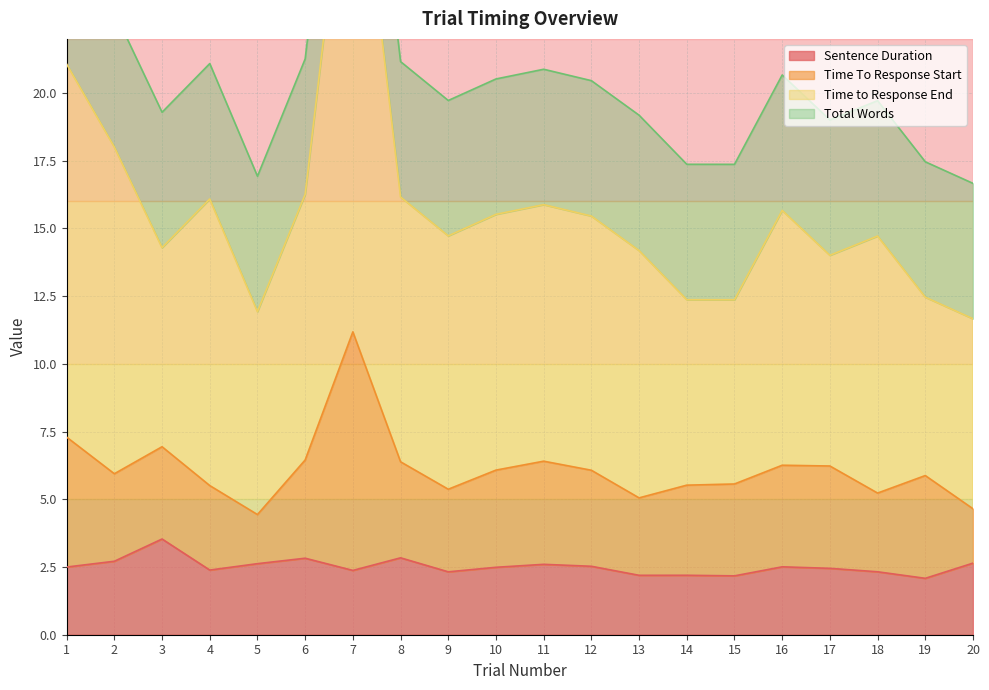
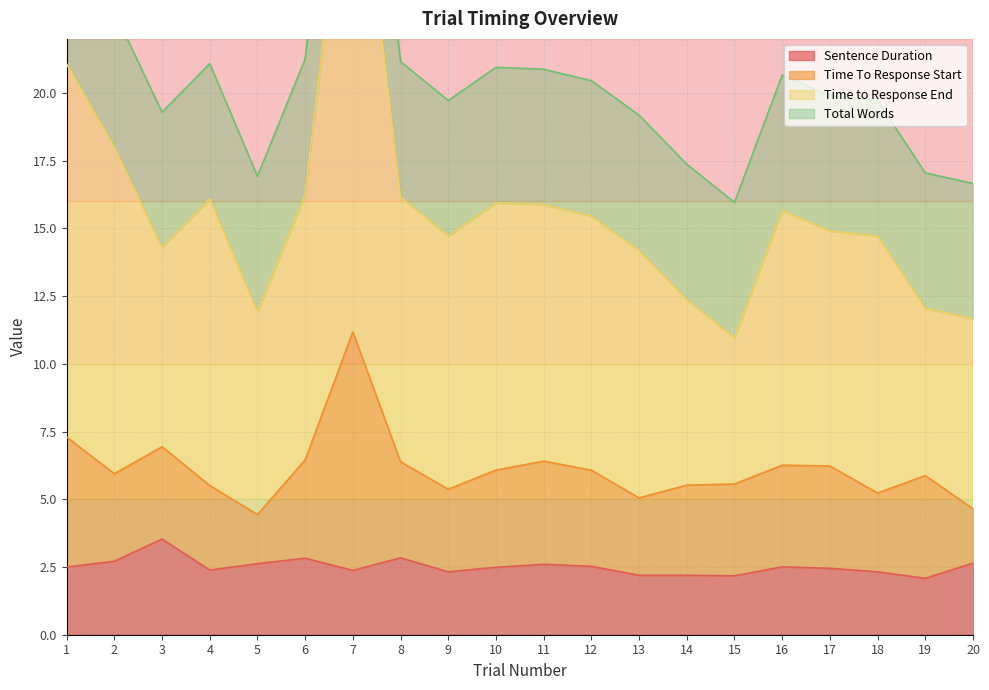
  {
    "Sentence Duration": {
      "1": 2.5,
      "2": 2.7,
      "3": 3.5,
      "4": 2.4,
      "5": 2.6,
      "6": 2.8,
      "7": 2.4,
      "8": 2.8,
      "9": 2.3,
      "10": 2.5,
      "11": 2.6,
      "12": 2.5,
      "13": 2.2,
      "14": 2.2,
      "15": 2.2,
      "16": 2.5,
      "17": 2.5,
      "18": 2.3,
      "19": 2.1,
      "20": 2.6
    },
    "Time To Response Start": {
      "1": 4.8,
      "2": 3.2,
      "3": 3.4,
      "4": 3.1,
      "5": 1.8,
      "6": 3.6,
      "7": 8.8,
      "8": 3.5,
      "9": 3.0,
      "10": 3.6,
      "11": 3.8,
      "12": 3.5,
      "13": 2.9,
      "14": 3.3,
      "15": 3.4,
      "16": 3.8,
      "17": 3.8,
      "18": 2.9,
      "19": 3.8,
      "20": 2.0
    },
    "Time to Response End": {
      "1": 13.8,
      "2": 12.1,
      "3": 7.4,
      "4": 10.6,
      "5": 7.5,
      "6": 9.8,
      "8": 9.8,
      "9": 9.4,
-     "10": 9.4,
+     "10": 9.9,
      "11": 9.5,
      "12": 9.4,
      "13": 9.1,
      "14": 6.8,
-     "15": 6.8,
+     "15": 5.4,
      "16": 9.4,
-     "17": 7.8,
+     "17": 8.7,
      "18": 9.5,
-     "19": 6.6,
+     "19": 6.2,
      "20": 7.0
    },
    "Total Words": {
      "3": 5.0,
      "4": 5.0,
      "5": 5.0,
      "6": 5.0,
      "8": 5.0,
      "9": 5.0,
      "10": 5.0,
      "11": 5.0,
      "12": 5.0,
      "13": 5.0,
      "14": 5.0,
      "15": 5.0,
      "16": 5.0,
      "19": 5.0,
      "20": 5.0
    }
  }
